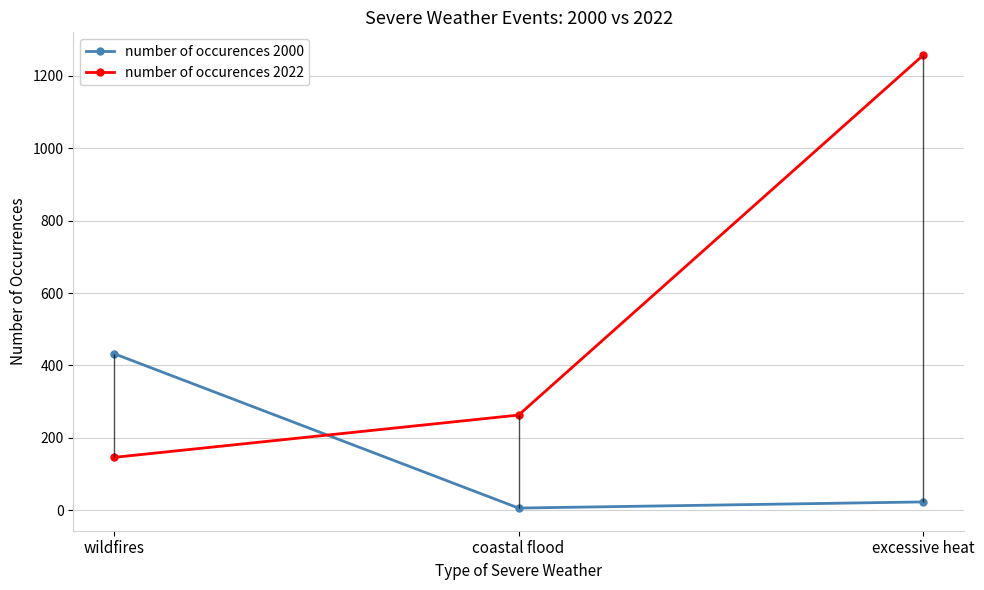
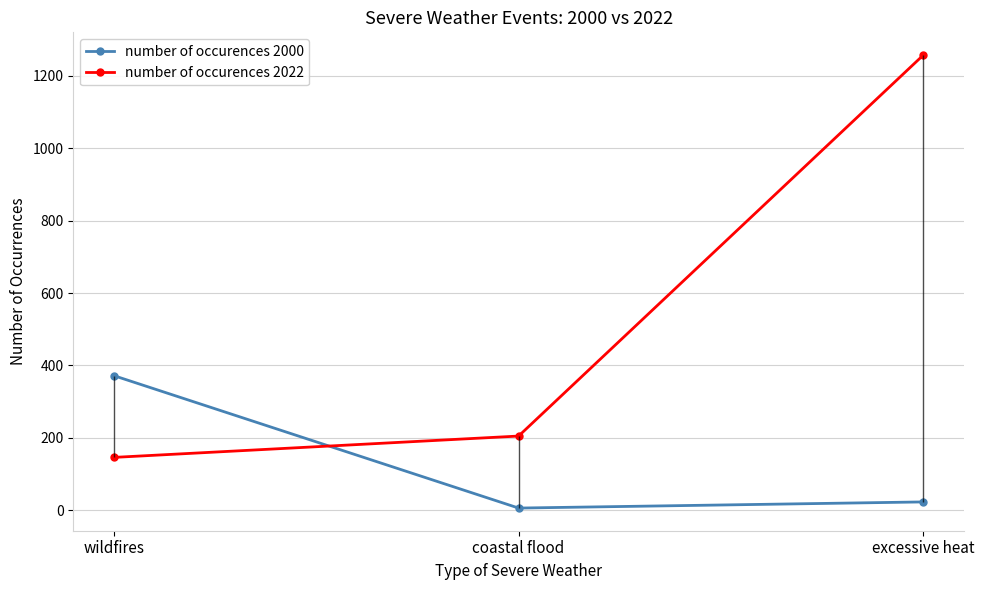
  {
    "number of occurences 2000": {
-     "wildfires": 430,
+     "wildfires": 370,
      "coastal flood": 10,
      "excessive heat": 20
    },
    "number of occurences 2022": {
      "wildfires": 150,
-     "coastal flood": 260,
+     "coastal flood": 210,
      "excessive heat": 1260
    }
  }
